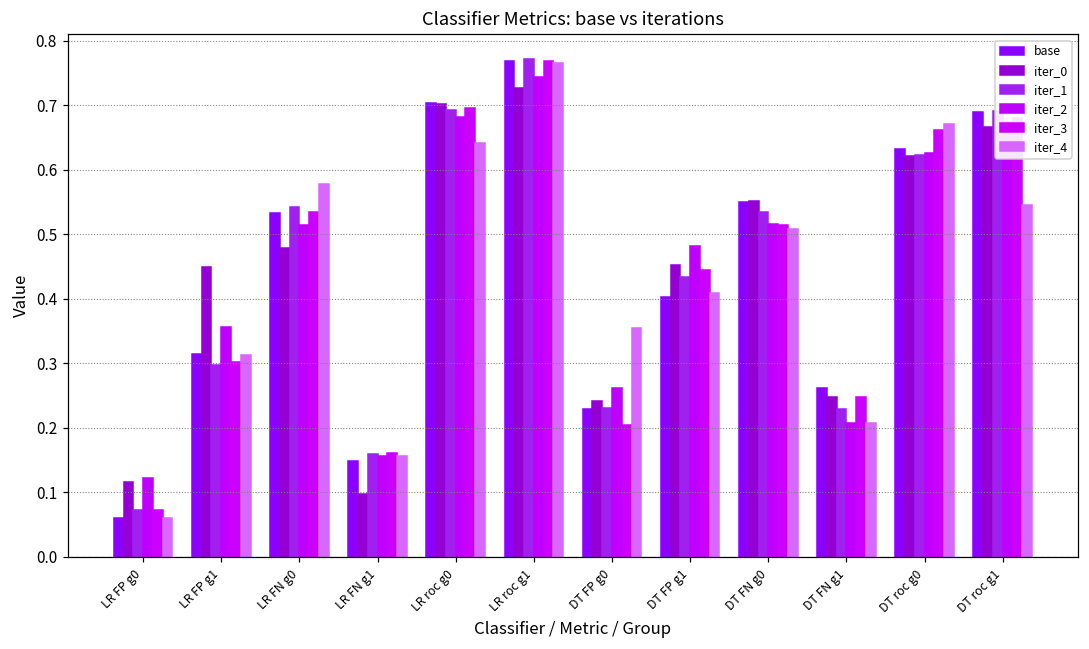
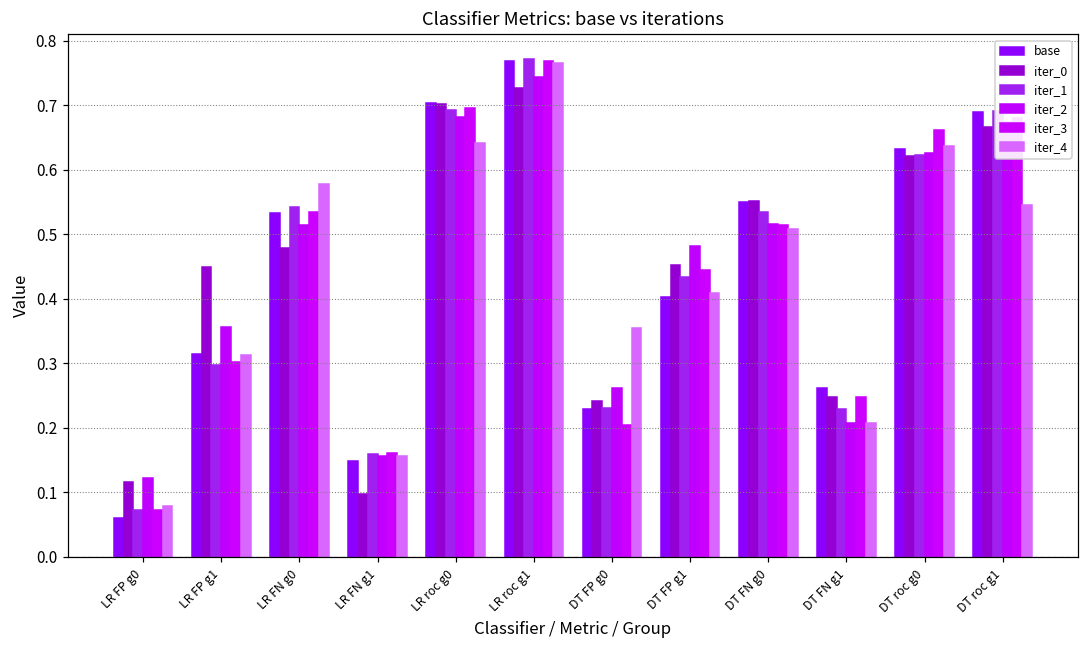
  {
    "iter_4": {
-     "LR FP g0": 0.06,
+     "LR FP g0": 0.08,
      "LR FP g1": 0.31,
      "LR FN g0": 0.58,
      "LR FN g1": 0.16,
      "LR roc g0": 0.64,
      "LR roc g1": 0.76,
      "DT FP g0": 0.36,
      "DT FP g1": 0.41,
      "DT FN g0": 0.51,
      "DT FN g1": 0.21,
-     "DT roc g0": 0.67,
+     "DT roc g0": 0.64,
      "DT roc g1": 0.55
    }
  }
